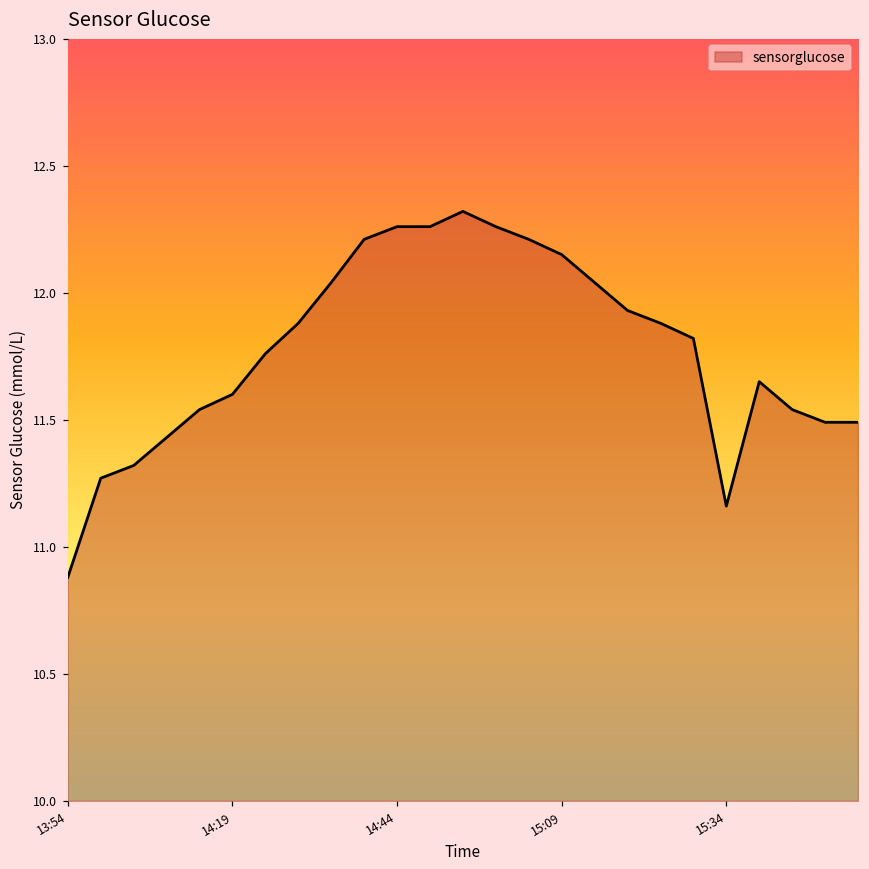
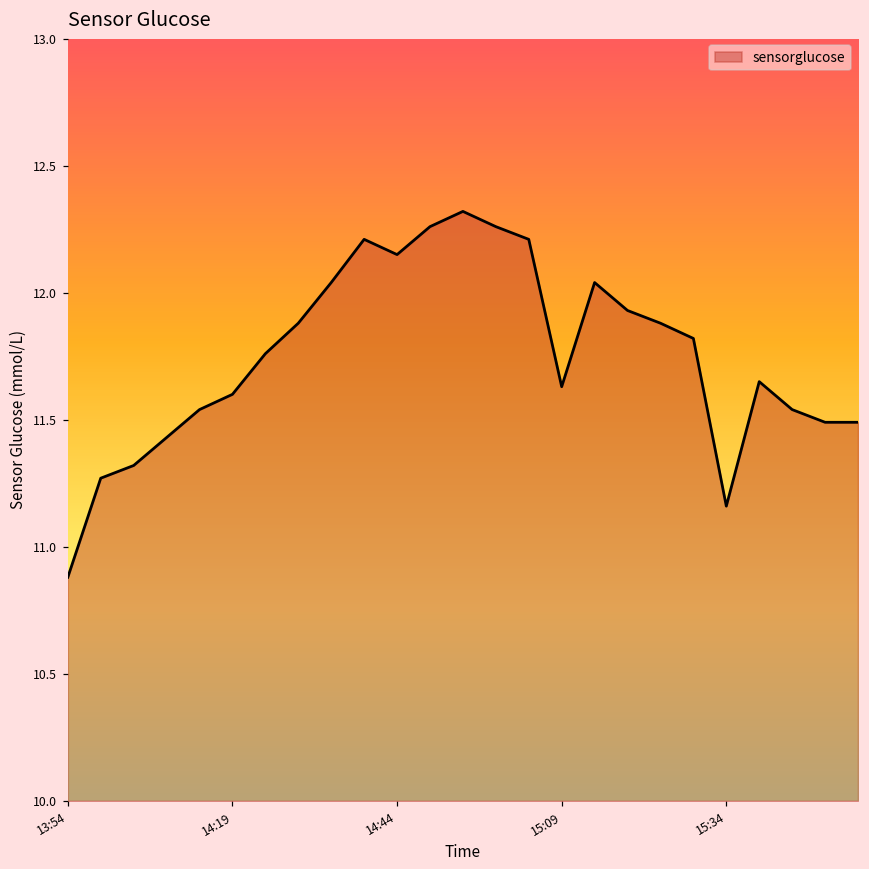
  {
    "13:54": 10.88,
    "14:19": 11.60,
-   "14:44": 12.26,
-   "15:09": 12.15,
+   "14:44": 12.15,
+   "15:09": 11.63,
    "15:34": 11.16
  }
